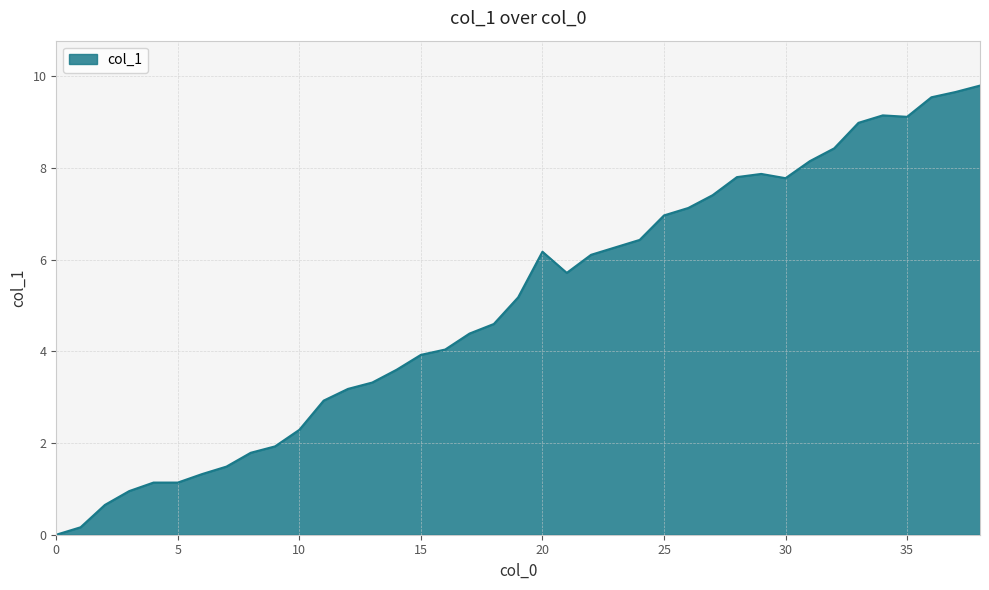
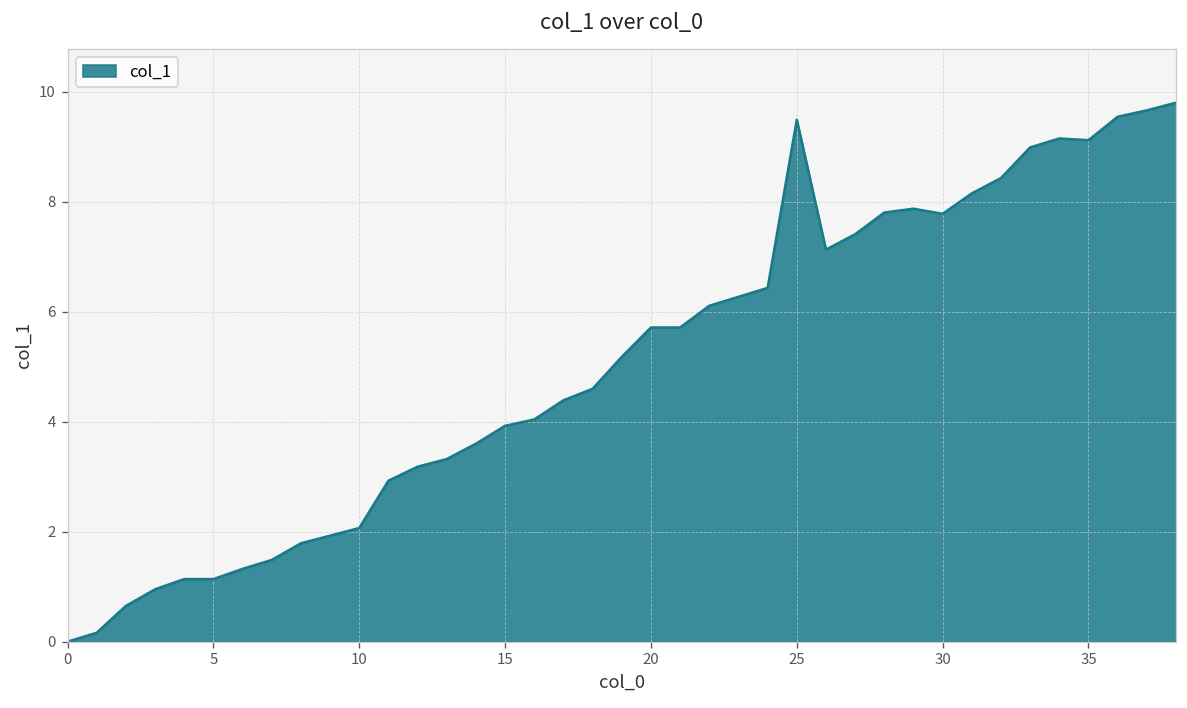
  {
    "0": 0.0,
    "5": 1.1,
-   "10": 2.3,
+   "10": 2.1,
    "15": 3.9,
-   "20": 6.2,
-   "25": 7.0,
+   "20": 5.7,
+   "25": 9.5,
    "30": 7.8,
    "35": 9.1
  }
